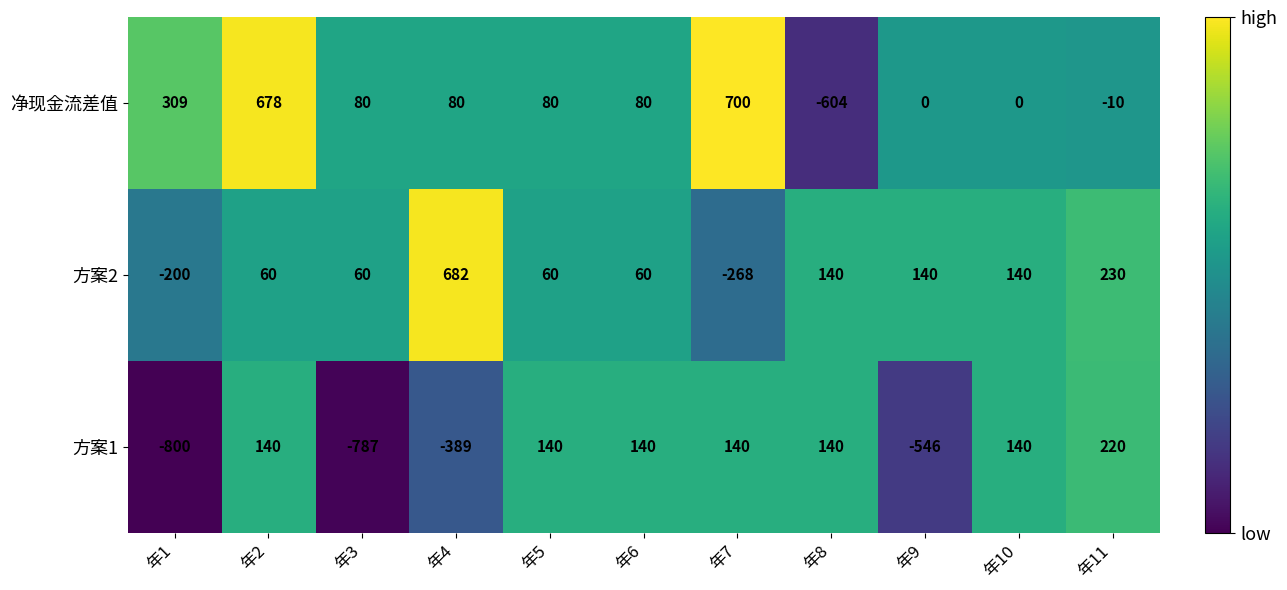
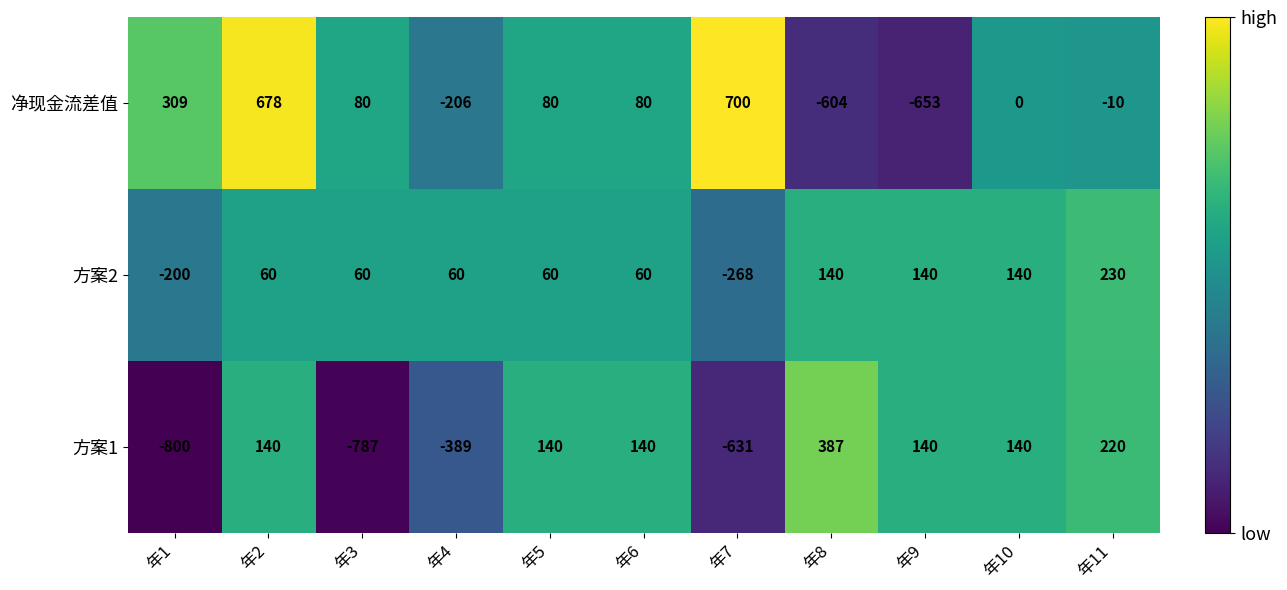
  {
    "净现金流差值": {
      "年1": 309,
      "年2": 678,
      "年3": 80,
-     "年4": 80,
+     "年4": -206,
      "年5": 80,
      "年6": 80,
      "年7": 700,
      "年8": -604,
-     "年9": 0,
+     "年9": -653,
      "年10": 0,
      "年11": -10
    },
    "方案2": {
      "年1": -200,
      "年2": 60,
      "年3": 60,
-     "年4": 682,
+     "年4": 60,
      "年5": 60,
      "年6": 60,
      "年7": -268,
      "年8": 140,
      "年9": 140,
      "年10": 140,
      "年11": 230
    },
    "方案1": {
      "年1": -800,
      "年2": 140,
      "年3": -787,
      "年4": -389,
      "年5": 140,
      "年6": 140,
-     "年7": 140,
-     "年8": 140,
-     "年9": -546,
+     "年7": -631,
+     "年8": 387,
+     "年9": 140,
      "年10": 140,
      "年11": 220
    }
  }
